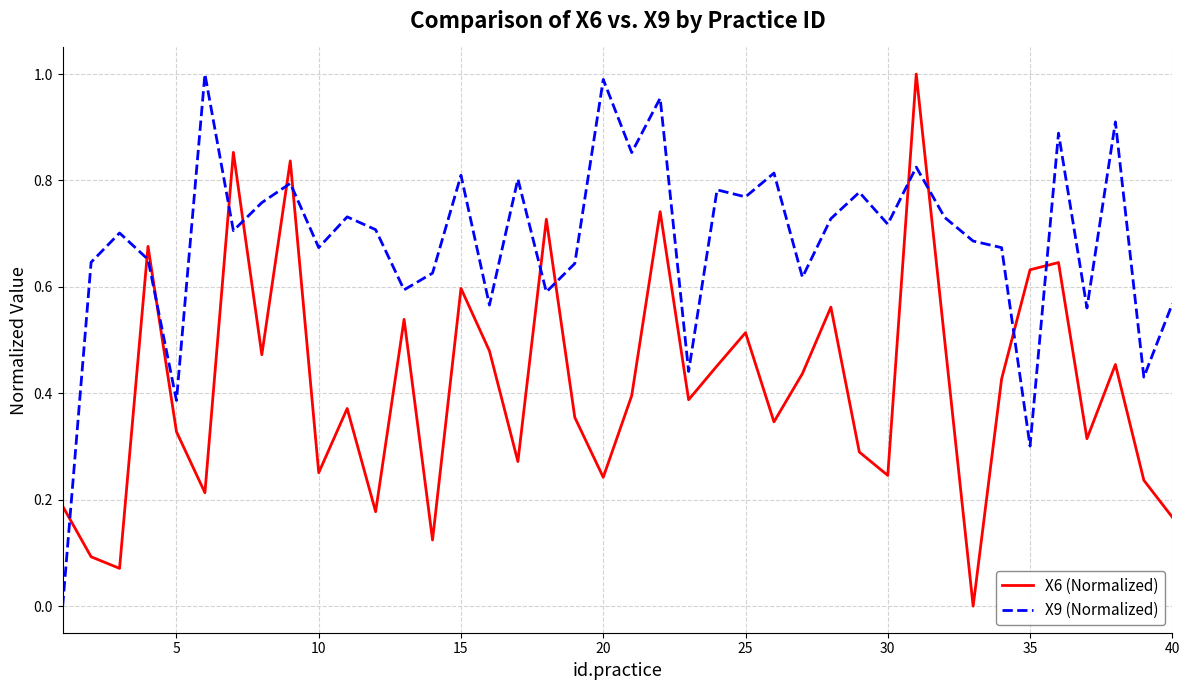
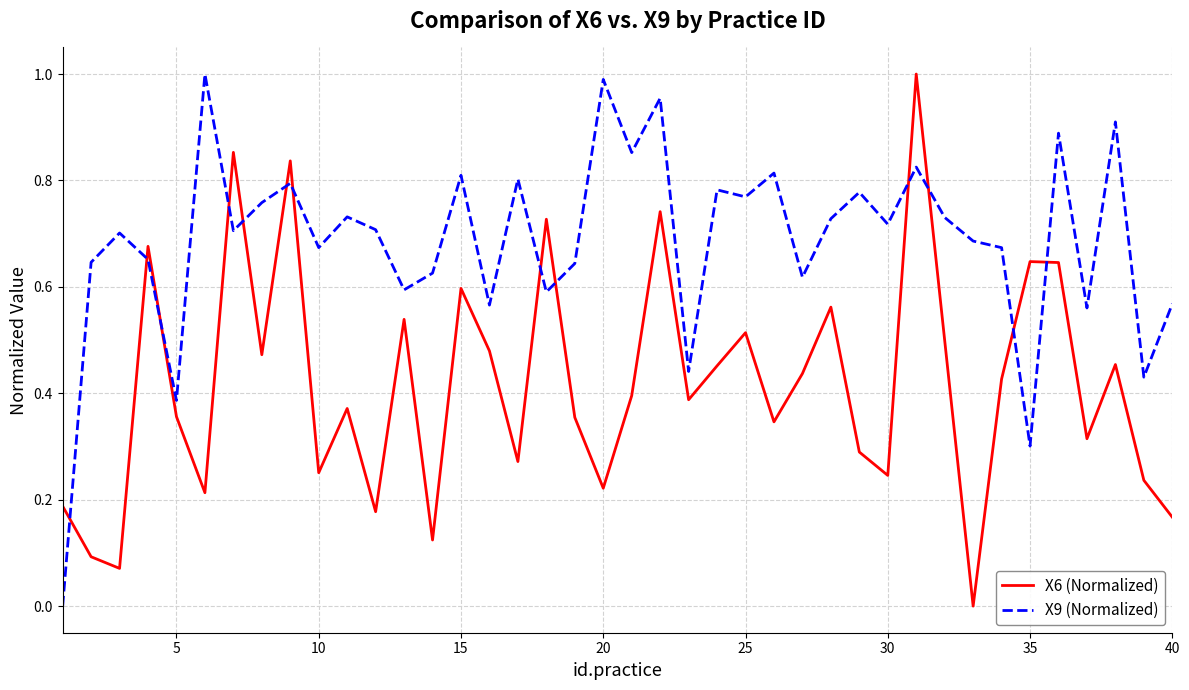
  {
    "X6 (Normalized)": {
-     "5": 0.33,
+     "5": 0.36,
      "10": 0.25,
      "15": 0.60,
-     "20": 0.24,
+     "20": 0.22,
      "25": 0.51,
      "30": 0.25,
-     "35": 0.63,
+     "35": 0.65,
      "40": 0.17
    },
    "X9 (Normalized)": {
      "5": 0.39,
      "10": 0.67,
      "15": 0.81,
      "20": 0.99,
      "25": 0.77,
      "30": 0.72,
      "35": 0.30,
      "40": 0.57
    }
  }
